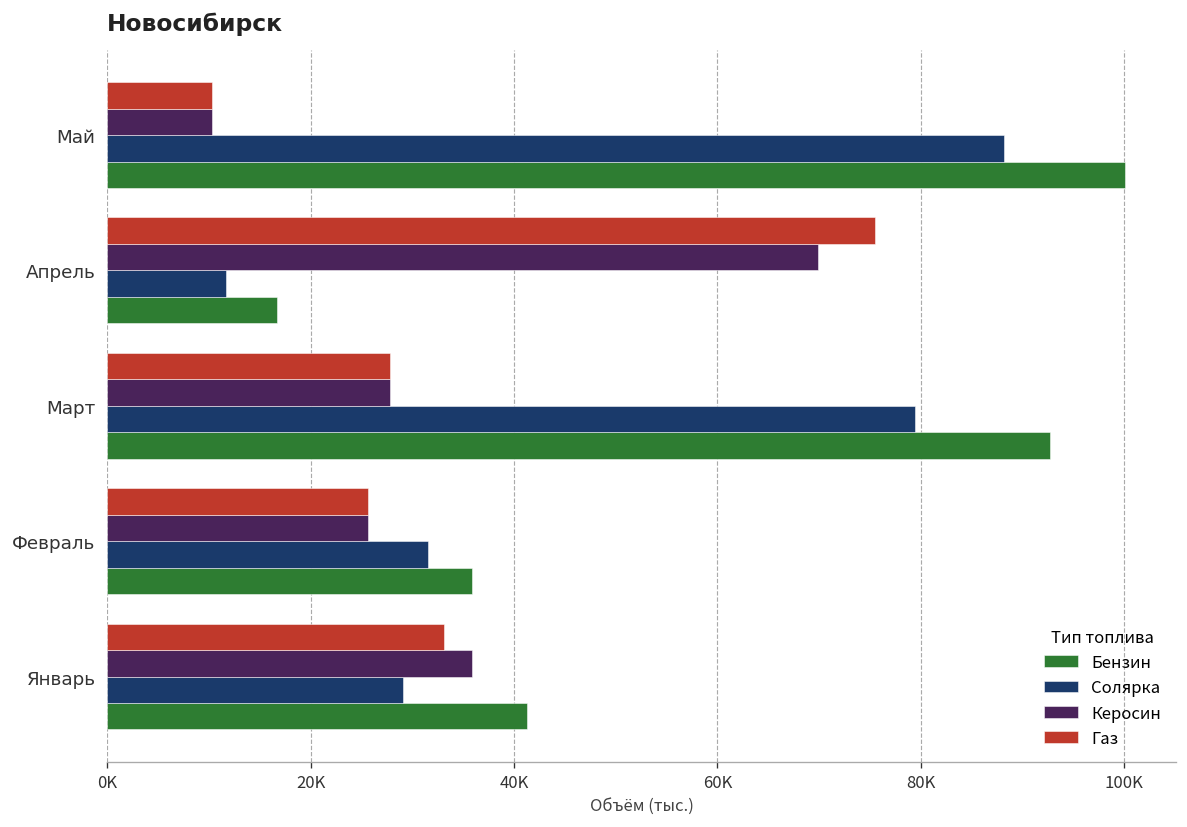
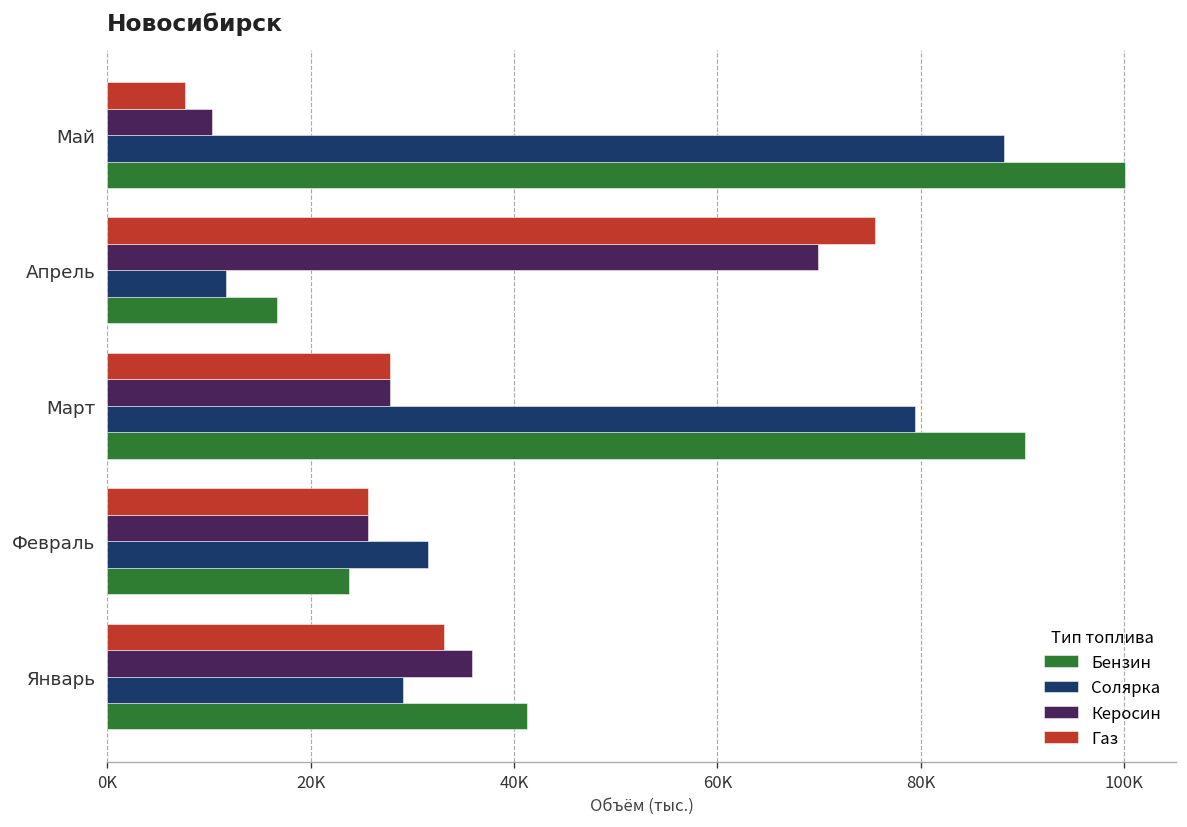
  {
    "Бензин": {
      "Май": 100000,
      "Апрель": 17000,
-     "Март": 93000,
-     "Февраль": 36000,
+     "Март": 90000,
+     "Февраль": 24000,
      "Январь": 41000
    },
    "Газ": {
-     "Май": 10000,
+     "Май": 8000,
      "Апрель": 75000,
      "Март": 28000,
      "Февраль": 26000,
      "Январь": 33000
    }
  }
